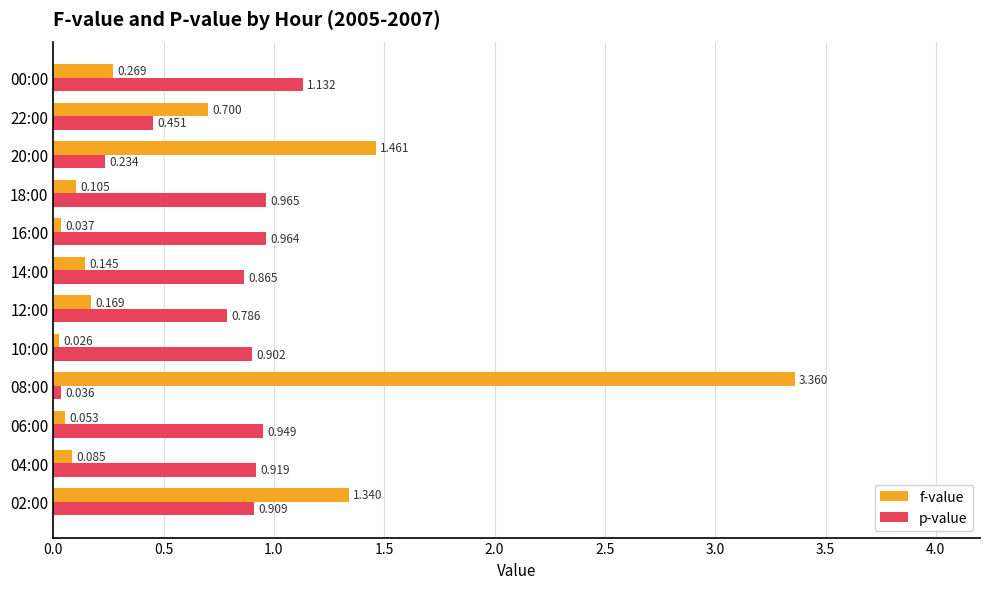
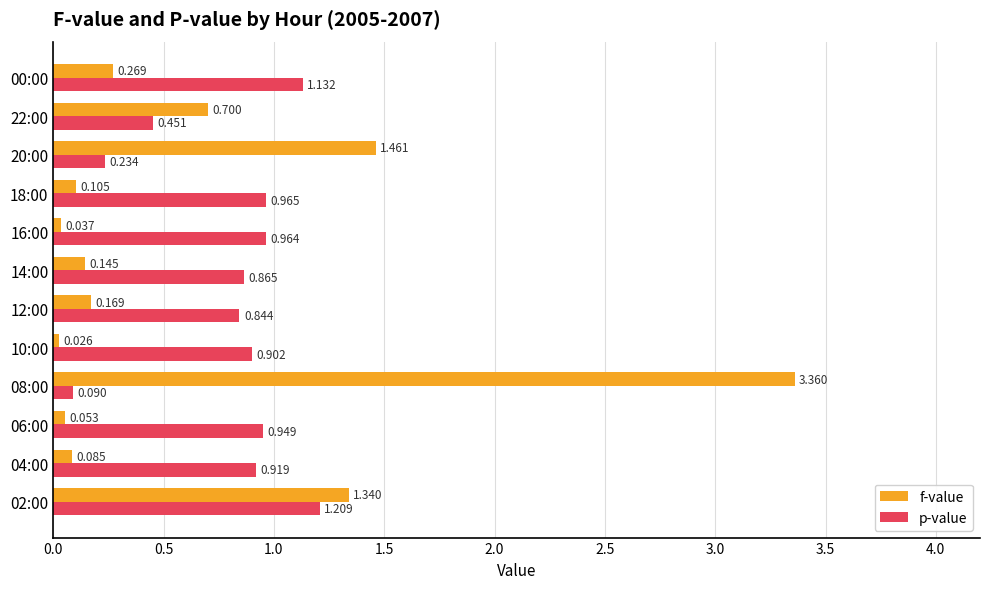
  {
    "f-value": {
      "00:00": 0.269,
      "22:00": 0.700,
      "20:00": 1.461,
      "18:00": 0.105,
      "16:00": 0.037,
      "14:00": 0.145,
      "12:00": 0.169,
      "10:00": 0.026,
      "08:00": 3.360,
      "06:00": 0.053,
      "04:00": 0.085,
      "02:00": 1.340
    },
    "p-value": {
      "00:00": 1.132,
      "22:00": 0.451,
      "20:00": 0.234,
      "18:00": 0.965,
      "16:00": 0.964,
      "14:00": 0.865,
-     "12:00": 0.786,
+     "12:00": 0.844,
      "10:00": 0.902,
-     "08:00": 0.036,
+     "08:00": 0.090,
      "06:00": 0.949,
      "04:00": 0.919,
-     "02:00": 0.909
+     "02:00": 1.209
    }
  }
